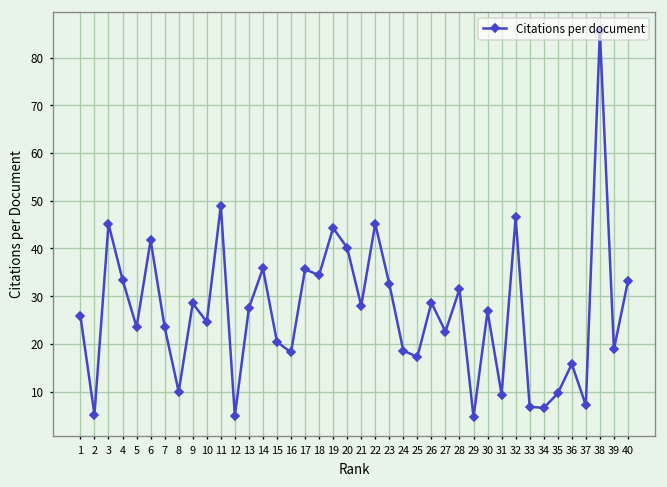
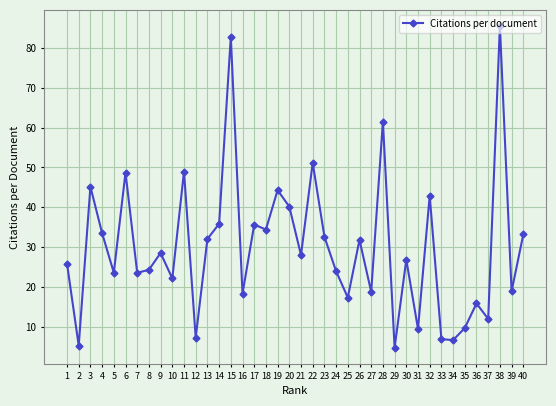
  {
    "1": 26,
    "2": 5,
    "3": 45,
    "4": 33,
    "5": 24,
-   "6": 42,
+   "6": 49,
    "7": 24,
-   "8": 10,
+   "8": 24,
    "9": 29,
-   "10": 25,
+   "10": 22,
    "11": 49,
-   "12": 5,
-   "13": 28,
+   "12": 7,
+   "13": 32,
    "14": 36,
-   "15": 20,
+   "15": 83,
    "16": 18,
    "17": 36,
    "18": 34,
    "19": 44,
    "20": 40,
    "21": 28,
-   "22": 45,
+   "22": 51,
    "23": 33,
-   "24": 19,
+   "24": 24,
    "25": 17,
-   "26": 29,
-   "27": 23,
-   "28": 31,
+   "26": 32,
+   "27": 19,
+   "28": 62,
    "29": 5,
    "30": 27,
    "31": 9,
-   "32": 47,
+   "32": 43,
    "33": 7,
    "34": 7,
    "35": 10,
    "36": 16,
-   "37": 7,
+   "37": 12,
    "39": 19,
    "40": 33
  }
